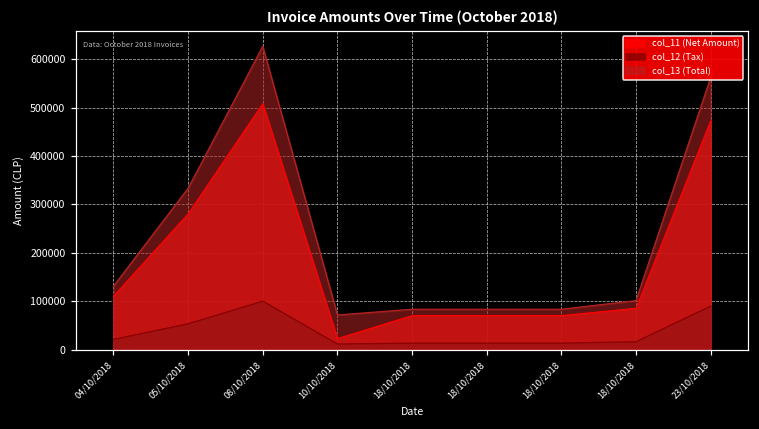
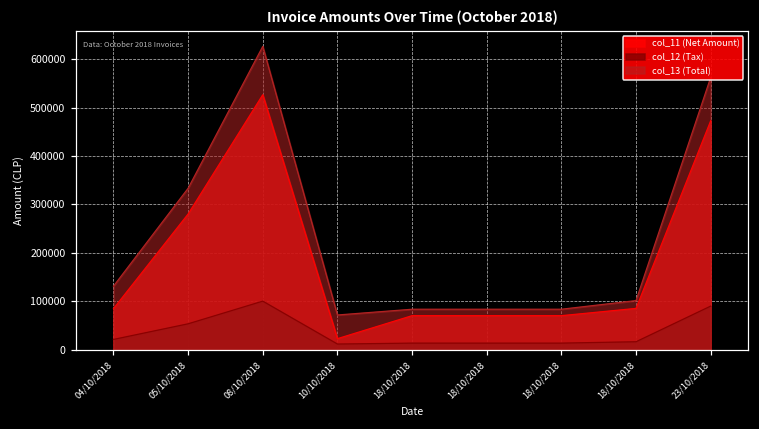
  {
    "col_11 (Net Amount)": {
-     "04/10/2018": 110000,
+     "04/10/2018": 80000,
      "05/10/2018": 280000,
-     "08/10/2018": 510000,
+     "08/10/2018": 530000,
      "10/10/2018": 20000,
      "23/10/2018": 470000
    }
  }
